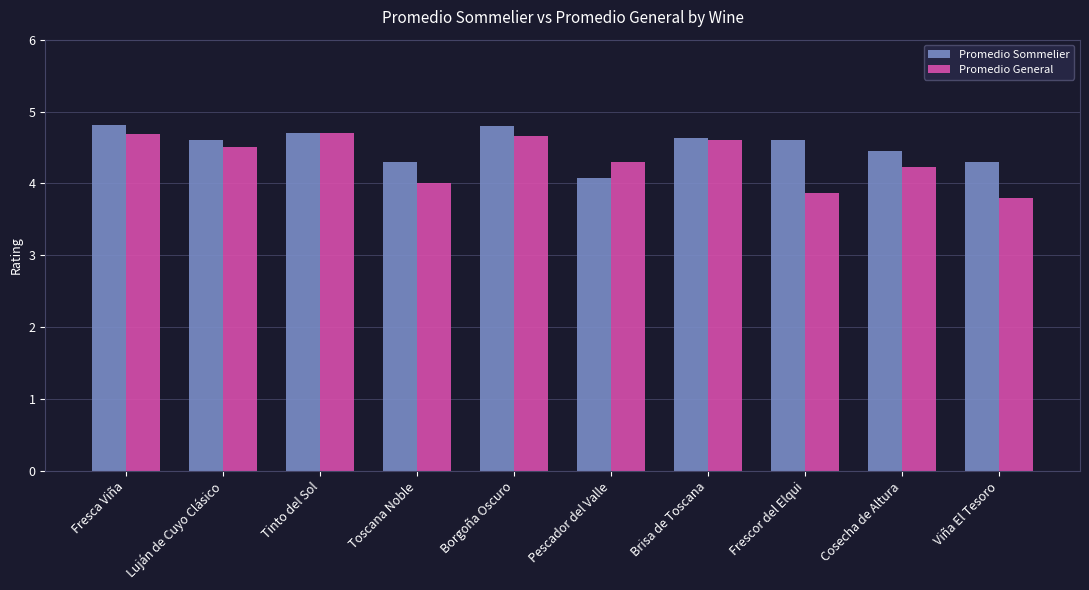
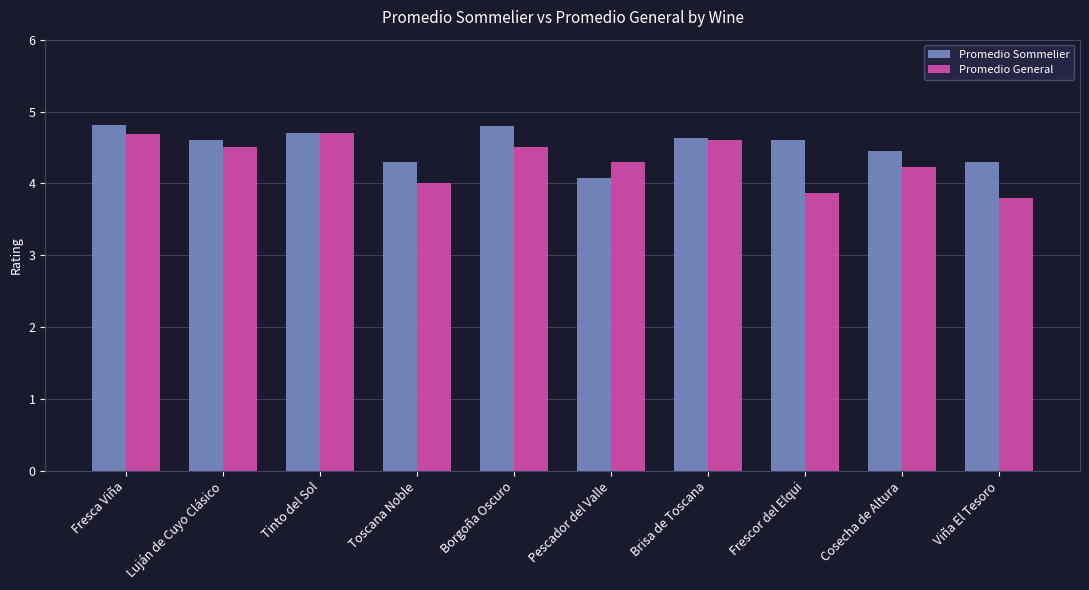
  {
    "Promedio Sommelier": {
      "Fresca Viña": 4.8,
      "Luján de Cuyo Clásico": 4.6,
      "Tinto del Sol": 4.7,
      "Toscana Noble": 4.3,
      "Borgoña Oscuro": 4.8,
      "Pescador del Valle": 4.1,
      "Brisa de Toscana": 4.6,
      "Frescor del Elqui": 4.6,
      "Cosecha de Altura": 4.5,
      "Viña El Tesoro": 4.3
    },
    "Promedio General": {
      "Fresca Viña": 4.7,
      "Luján de Cuyo Clásico": 4.5,
      "Tinto del Sol": 4.7,
      "Toscana Noble": 4.0,
-     "Borgoña Oscuro": 4.7,
+     "Borgoña Oscuro": 4.5,
      "Pescador del Valle": 4.3,
      "Brisa de Toscana": 4.6,
      "Frescor del Elqui": 3.9,
      "Cosecha de Altura": 4.2,
      "Viña El Tesoro": 3.8
    }
  }
